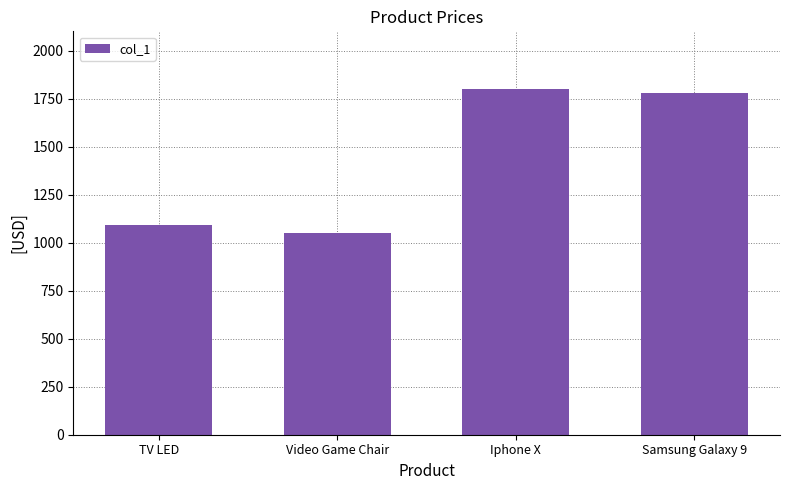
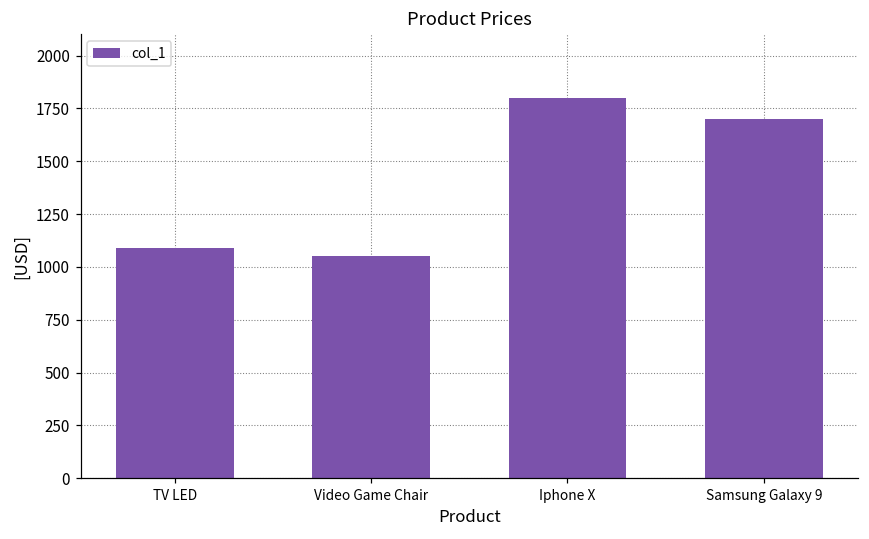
  {
    "TV LED": 1090,
    "Video Game Chair": 1050,
    "Iphone X": 1800,
-   "Samsung Galaxy 9": 1780
+   "Samsung Galaxy 9": 1700
  }
